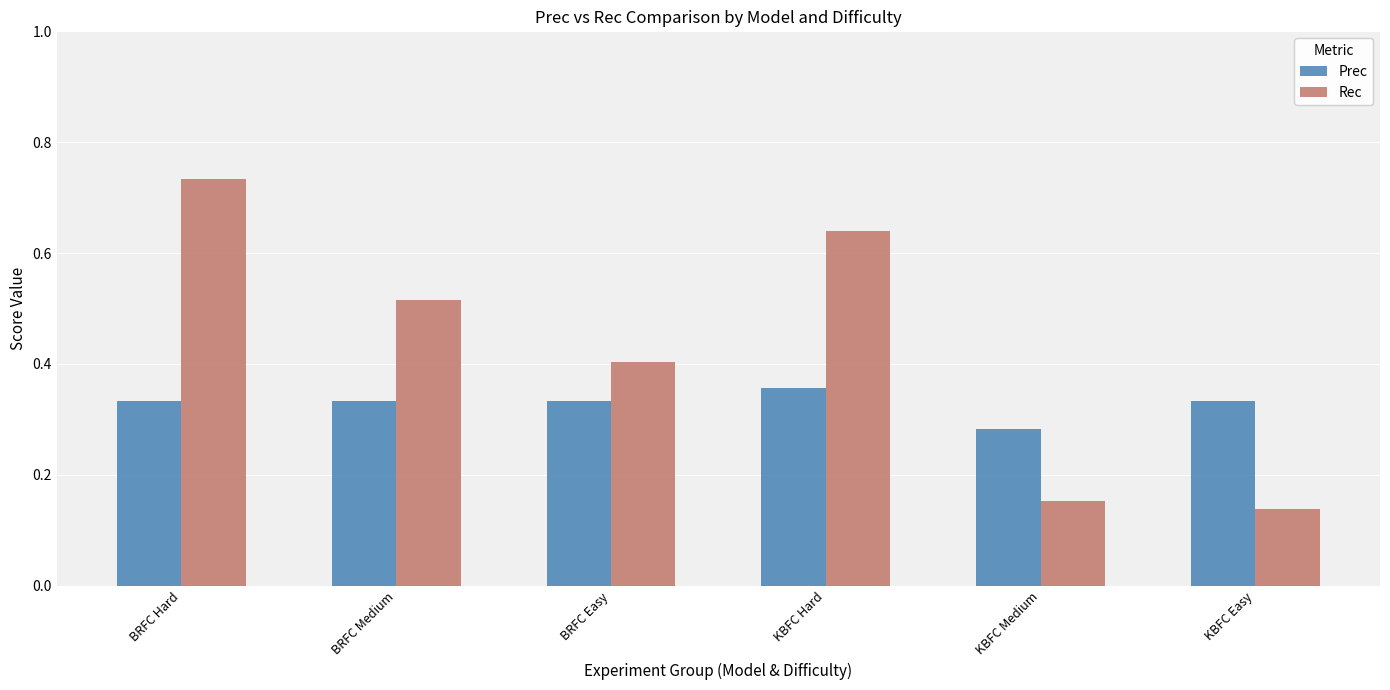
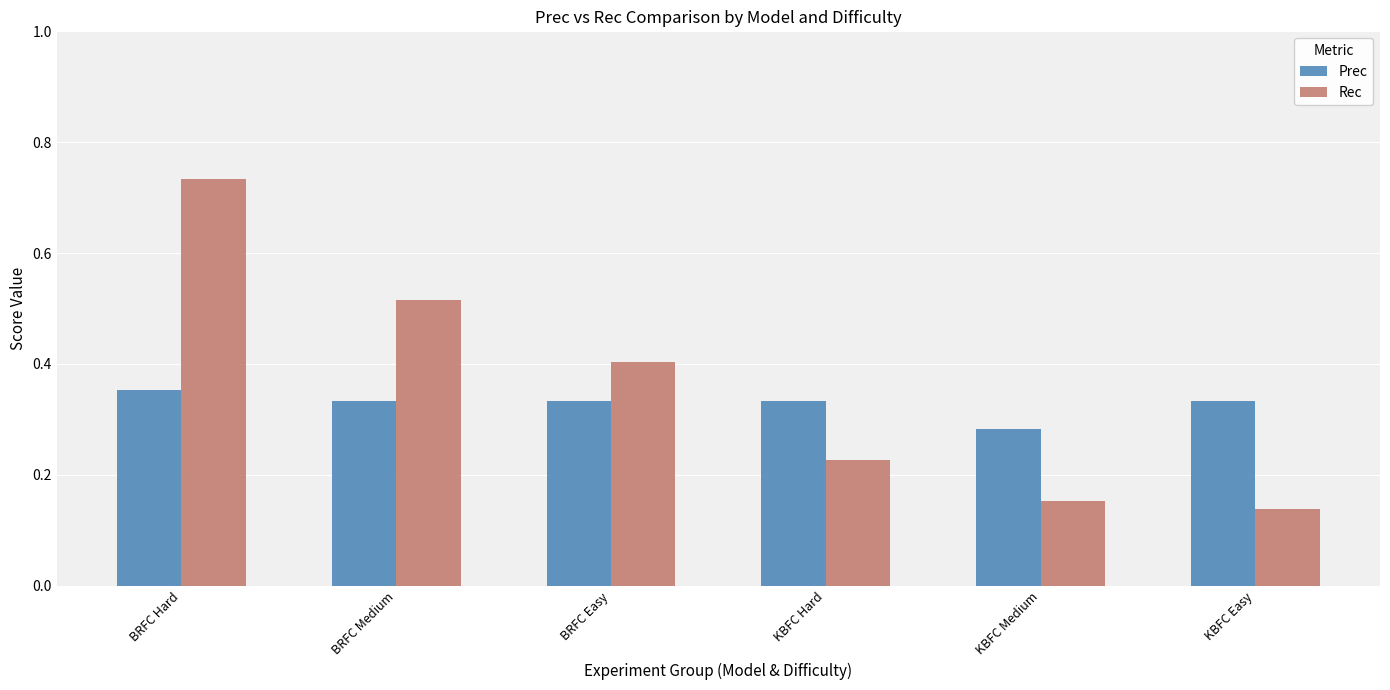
  {
    "Prec": {
-     "BRFC Hard": 0.33,
+     "BRFC Hard": 0.35,
      "BRFC Medium": 0.33,
      "BRFC Easy": 0.33,
-     "KBFC Hard": 0.36,
+     "KBFC Hard": 0.33,
      "KBFC Medium": 0.28,
      "KBFC Easy": 0.33
    },
    "Rec": {
      "BRFC Hard": 0.73,
      "BRFC Medium": 0.52,
      "BRFC Easy": 0.40,
-     "KBFC Hard": 0.64,
+     "KBFC Hard": 0.23,
      "KBFC Medium": 0.15,
      "KBFC Easy": 0.14
    }
  }
